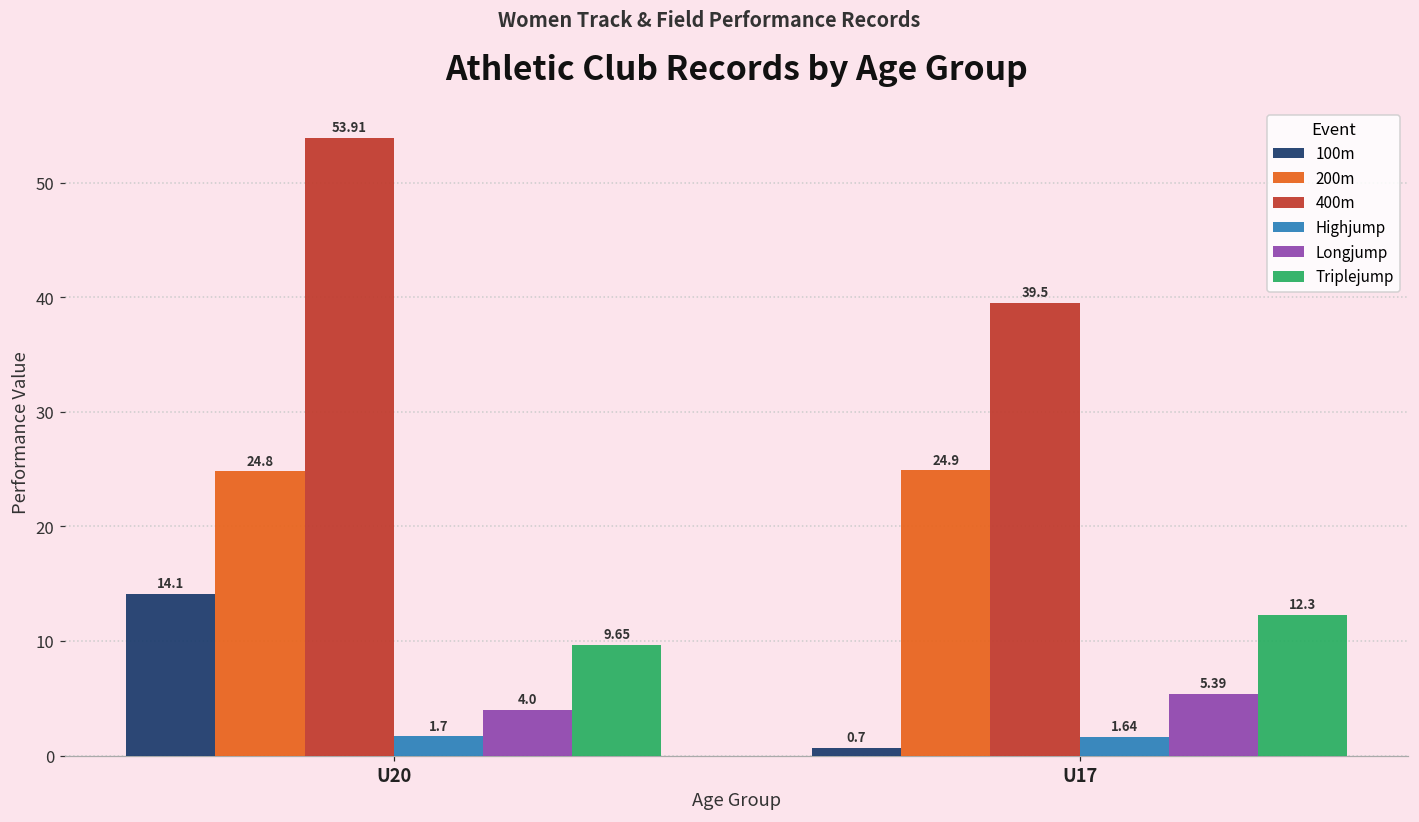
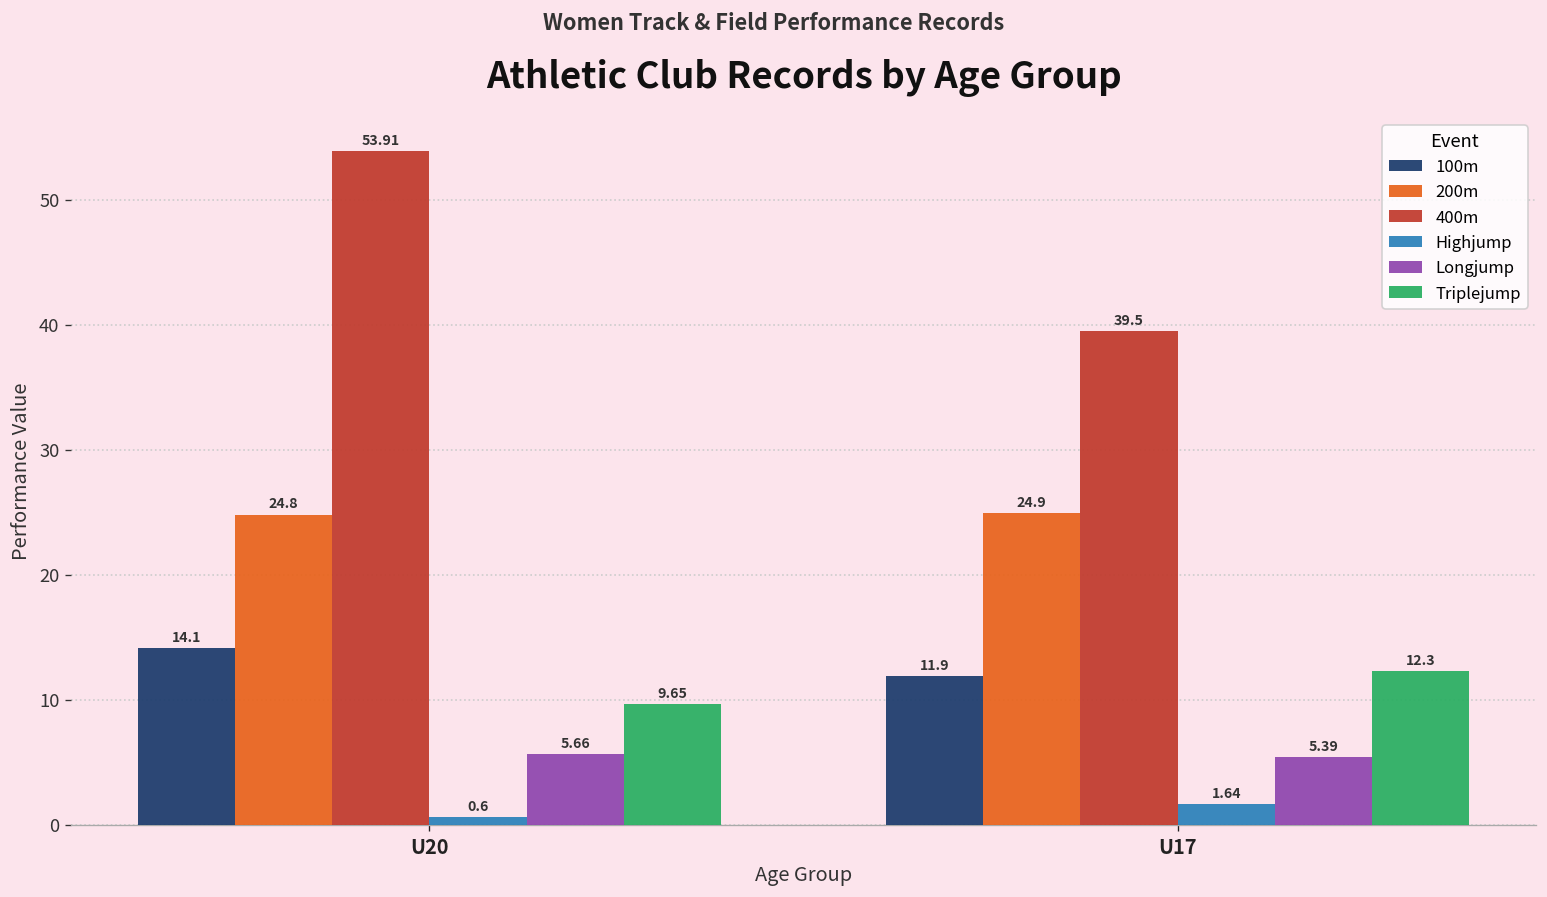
  {
    "100m": {
      "U20": 14.1,
-     "U17": 0.7
+     "U17": 11.9
    },
    "Highjump": {
-     "U20": 1.7,
+     "U20": 0.6,
      "U17": 1.64
    },
    "Longjump": {
-     "U20": 4.0,
+     "U20": 5.66,
      "U17": 5.39
    },
    "Triplejump": {
      "U20": 9.65,
      "U17": 12.3
    }
  }
